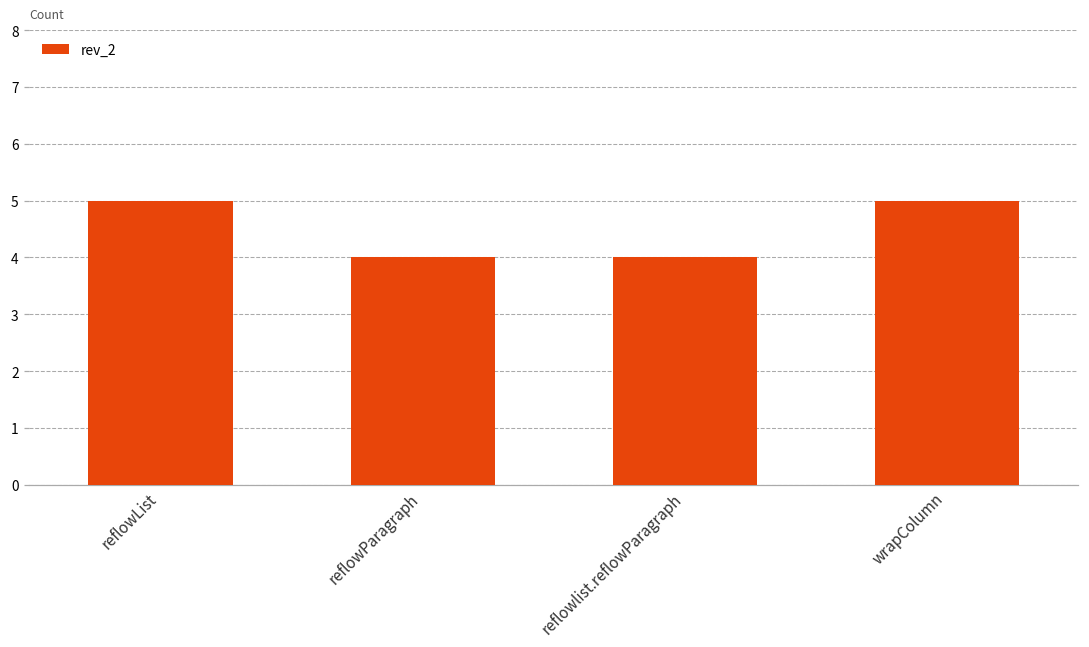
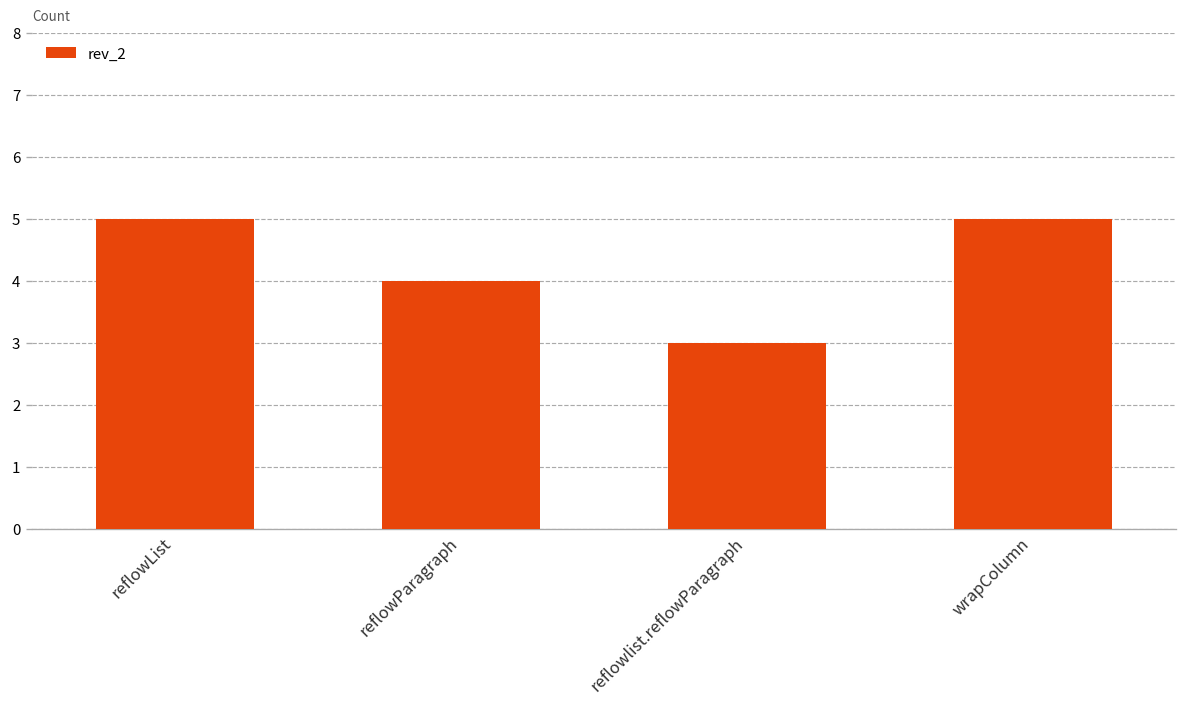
  {
    "reflowList": 5,
    "reflowParagraph": 4,
-   "reflowlist.reflowParagraph": 4,
+   "reflowlist.reflowParagraph": 3,
    "wrapColumn": 5
  }
